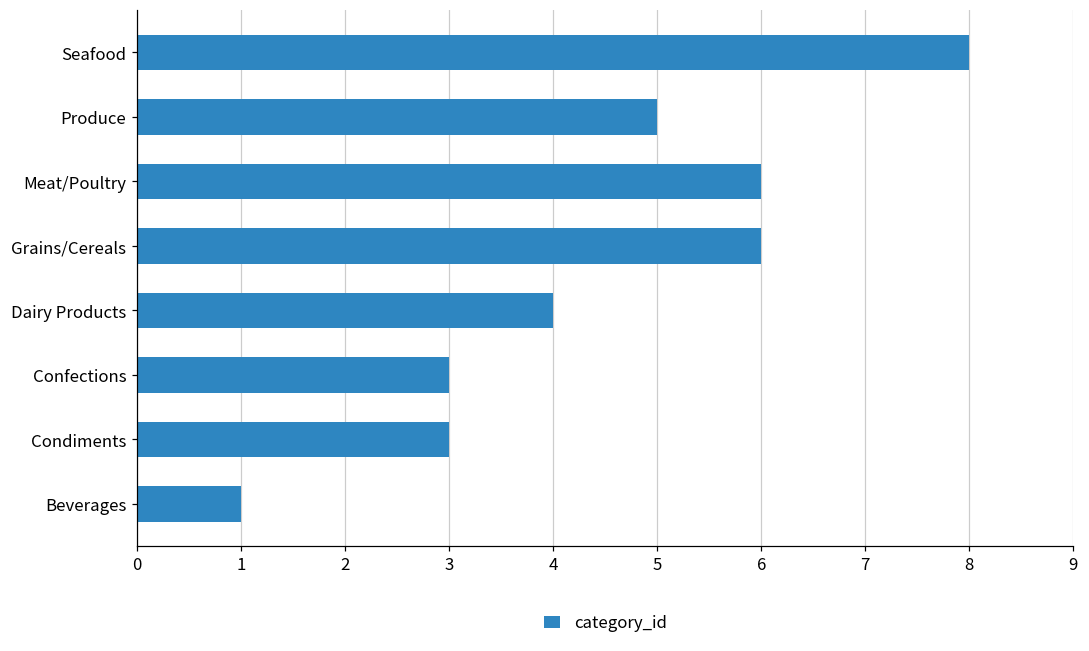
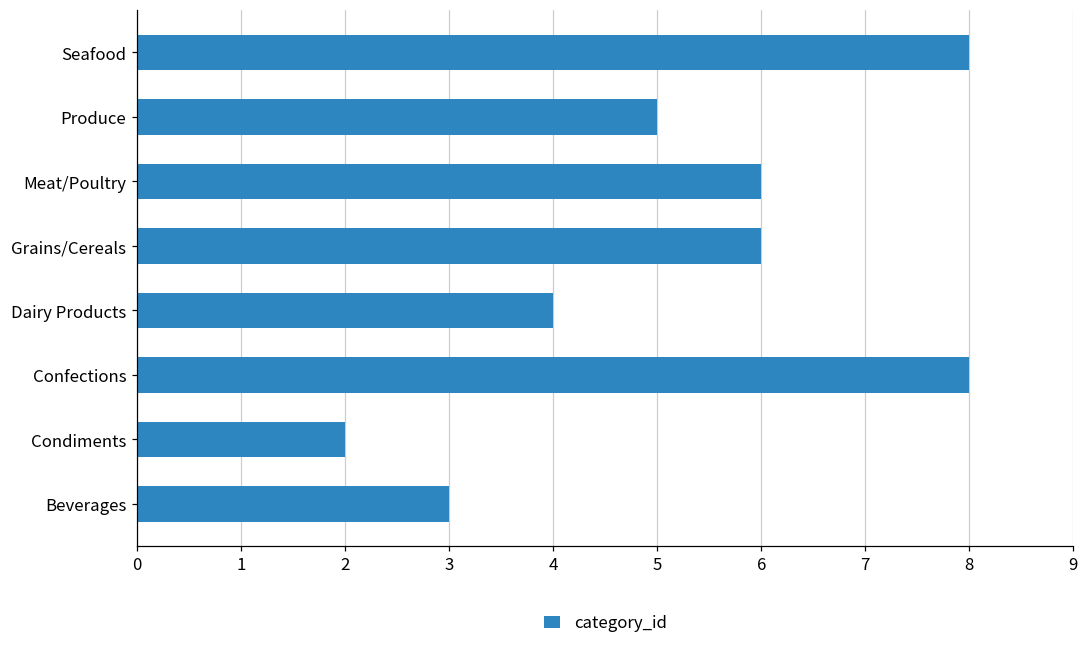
  {
    "Seafood": 8,
    "Produce": 5,
    "Meat/Poultry": 6,
    "Grains/Cereals": 6,
    "Dairy Products": 4,
-   "Confections": 3,
-   "Condiments": 3,
-   "Beverages": 1
+   "Confections": 8,
+   "Condiments": 2,
+   "Beverages": 3
  }
